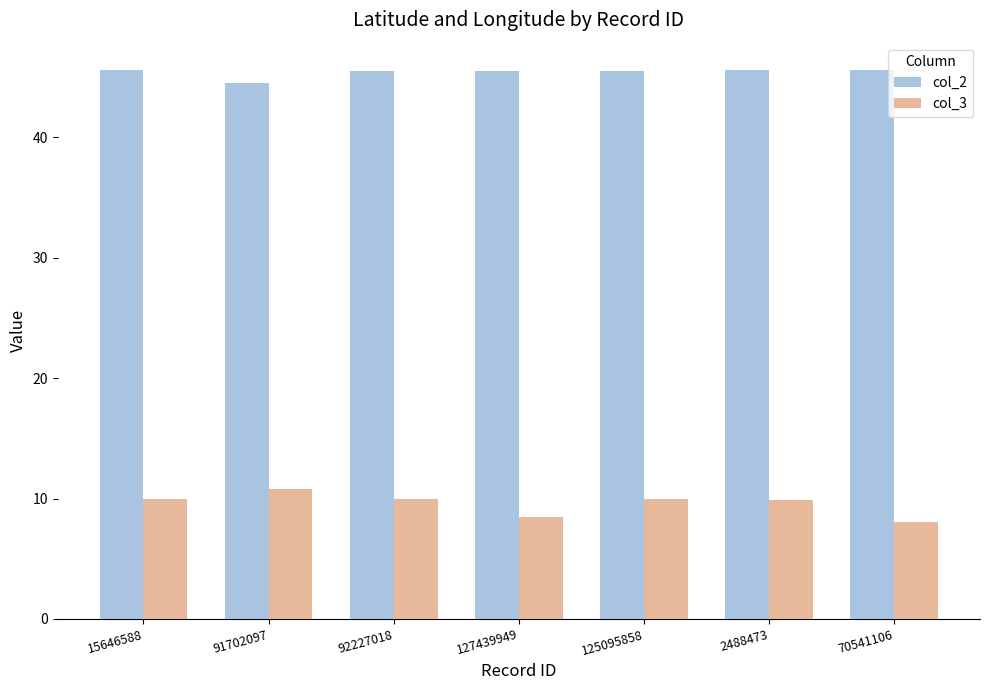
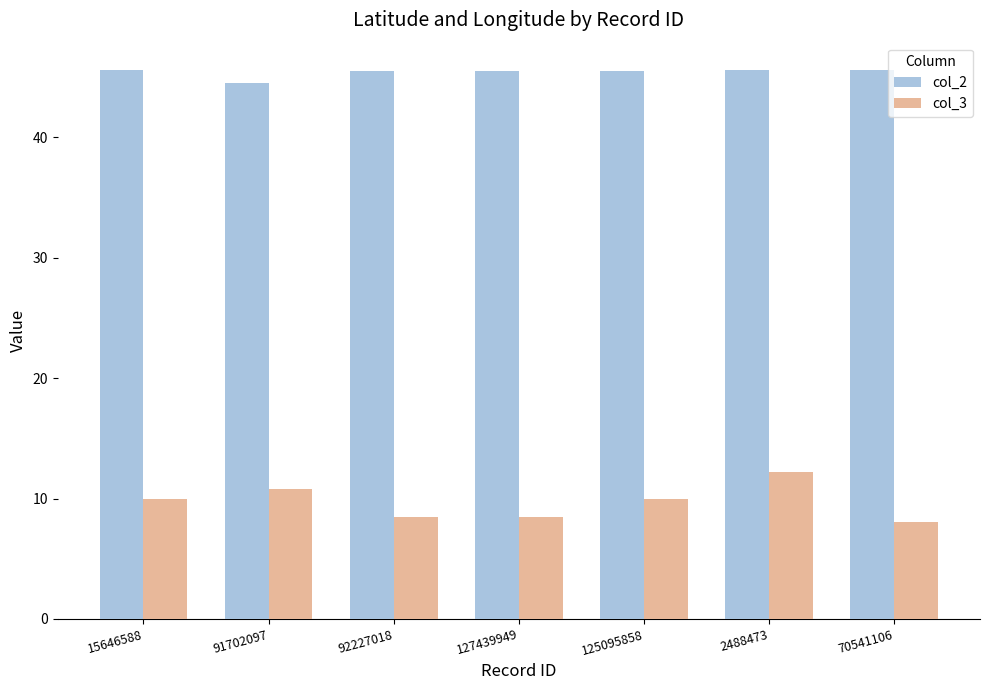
  {
    "col_2": {
      "15646588": 45.6,
      "91702097": 44.5,
      "92227018": 45.5,
      "127439949": 45.5,
      "125095858": 45.5,
      "2488473": 45.6,
      "70541106": 45.6
    },
    "col_3": {
      "15646588": 10.0,
      "91702097": 10.8,
-     "92227018": 9.9,
+     "92227018": 8.5,
      "127439949": 8.5,
      "125095858": 9.9,
-     "2488473": 9.9,
+     "2488473": 12.2,
      "70541106": 8.1
    }
  }
